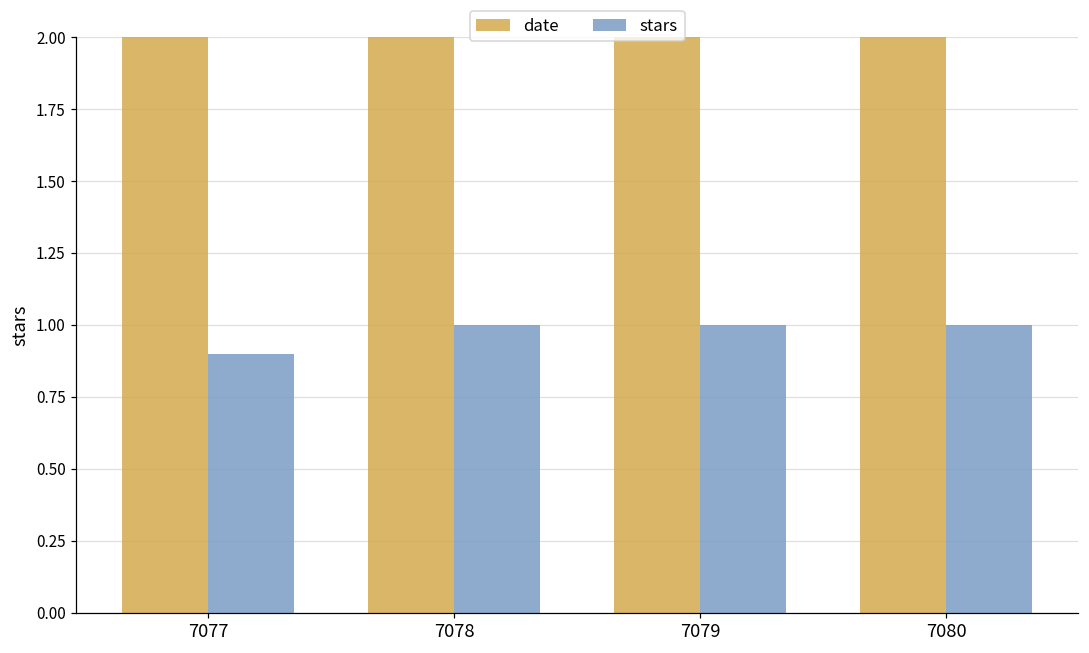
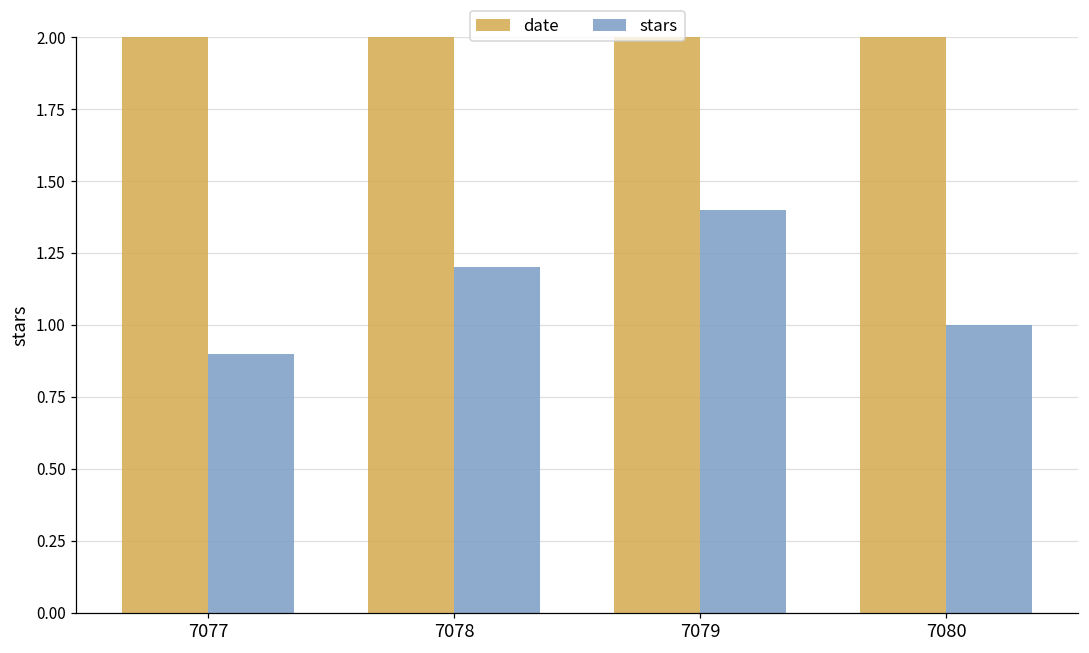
  {
    "stars": {
      "7077": 0.9,
-     "7078": 1.0,
-     "7079": 1.0,
+     "7078": 1.2,
+     "7079": 1.4,
      "7080": 1.0
    }
  }
